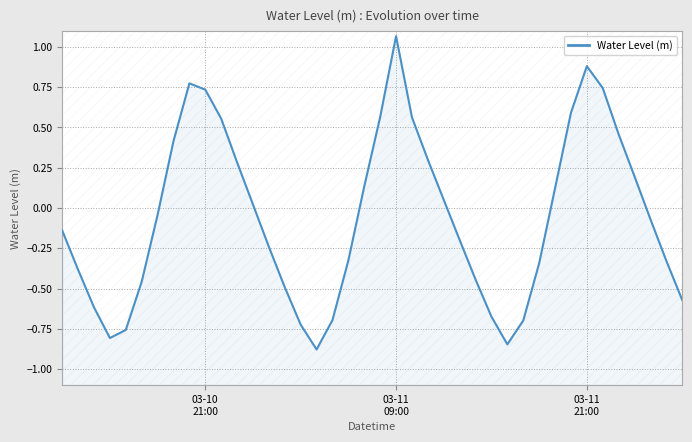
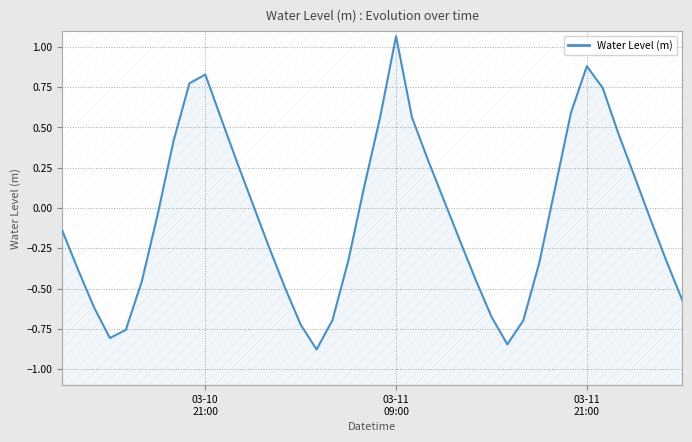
  {
    "Water Level (m)": {
-     "03-10 21:00": 0.74,
+     "03-10 21:00": 0.83,
      "03-11 09:00": 1.07,
      "03-11 21:00": 0.88
    }
  }
